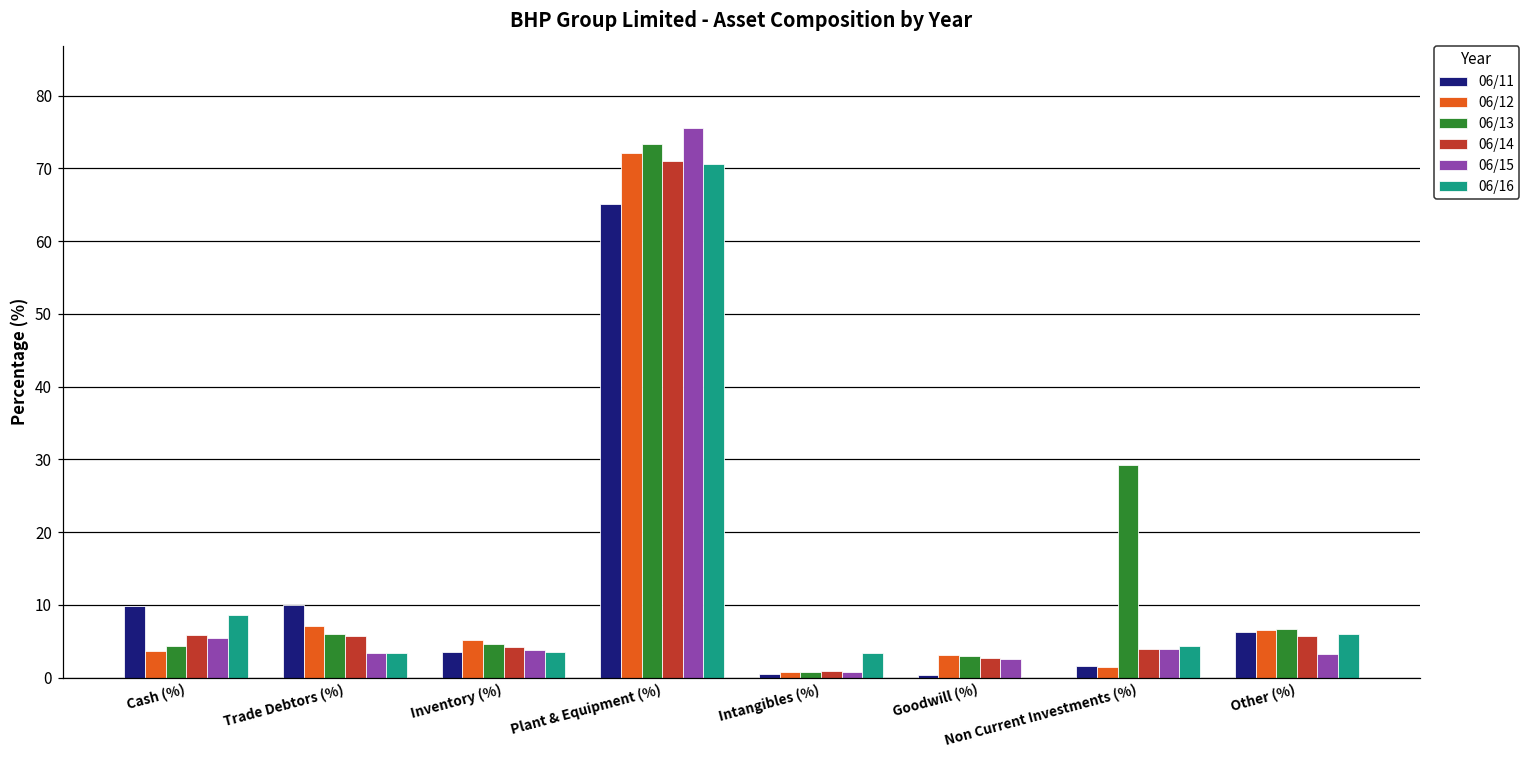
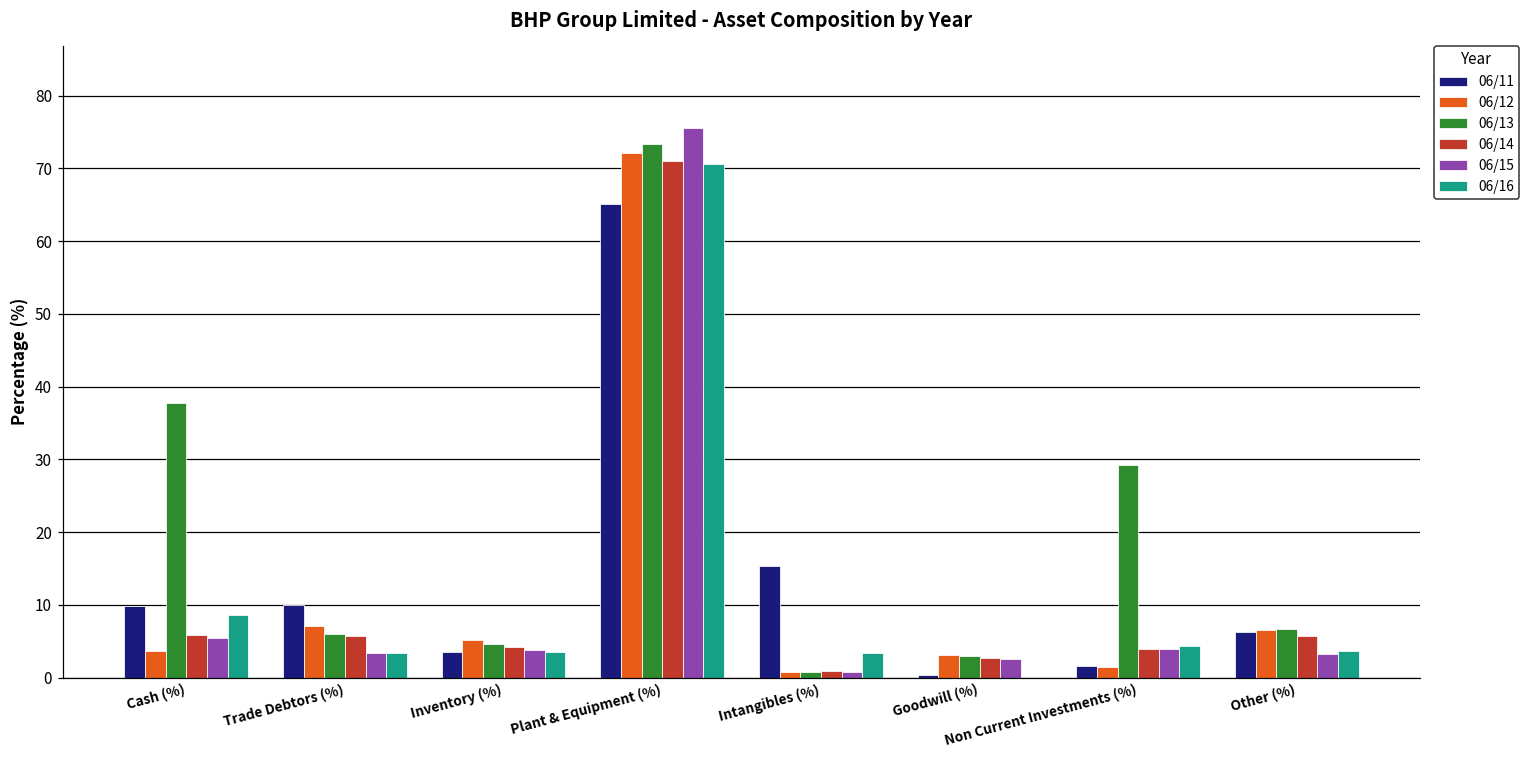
  {
    "06/11": {
      "Cash (%)": 10,
      "Trade Debtors (%)": 10,
      "Inventory (%)": 4,
      "Plant & Equipment (%)": 65,
-     "Intangibles (%)": 1,
+     "Intangibles (%)": 15,
      "Non Current Investments (%)": 2,
      "Other (%)": 6
    },
    "06/13": {
-     "Cash (%)": 4,
+     "Cash (%)": 38,
      "Trade Debtors (%)": 6,
      "Inventory (%)": 5,
      "Plant & Equipment (%)": 73,
      "Intangibles (%)": 1,
      "Goodwill (%)": 3,
      "Non Current Investments (%)": 29,
      "Other (%)": 7
    },
    "06/15": {
      "Cash (%)": 5,
      "Trade Debtors (%)": 3,
      "Inventory (%)": 4,
      "Plant & Equipment (%)": 76,
      "Intangibles (%)": 1,
      "Goodwill (%)": 3,
      "Non Current Investments (%)": 4,
      "Other (%)": 3
    },
    "06/16": {
      "Cash (%)": 9,
      "Trade Debtors (%)": 3,
      "Inventory (%)": 4,
      "Plant & Equipment (%)": 71,
      "Intangibles (%)": 3,
      "Goodwill (%)": 0,
      "Non Current Investments (%)": 4,
-     "Other (%)": 6
+     "Other (%)": 4
    }
  }
